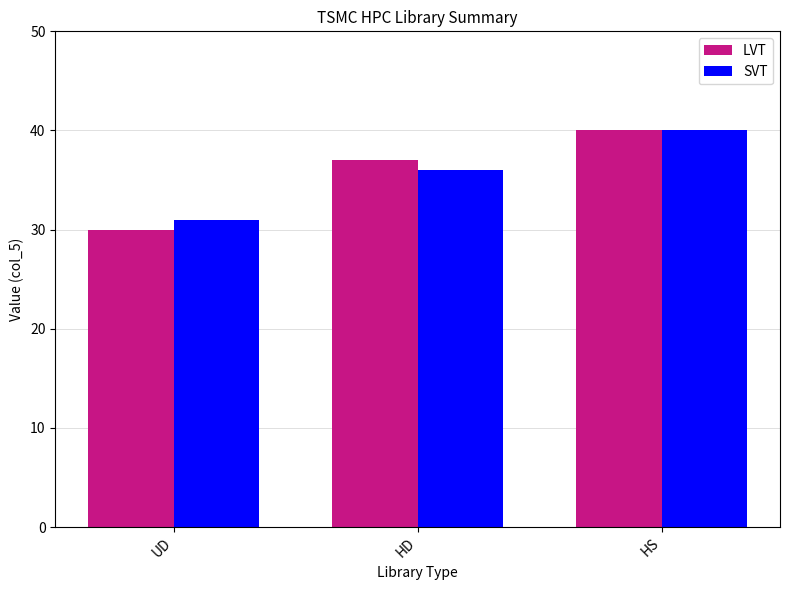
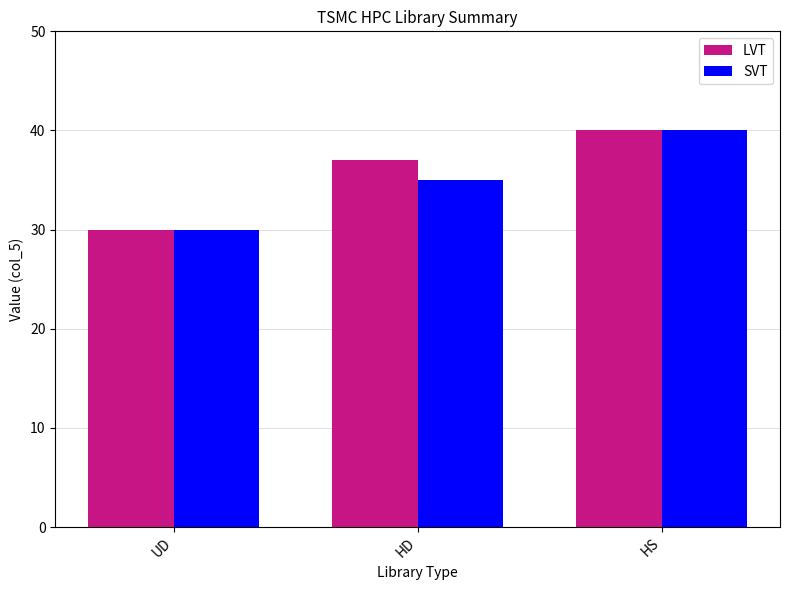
  {
    "LVT": {
      "UD": 30,
      "HD": 37,
      "HS": 40
    },
    "SVT": {
-     "UD": 31,
-     "HD": 36,
+     "UD": 30,
+     "HD": 35,
      "HS": 40
    }
  }
